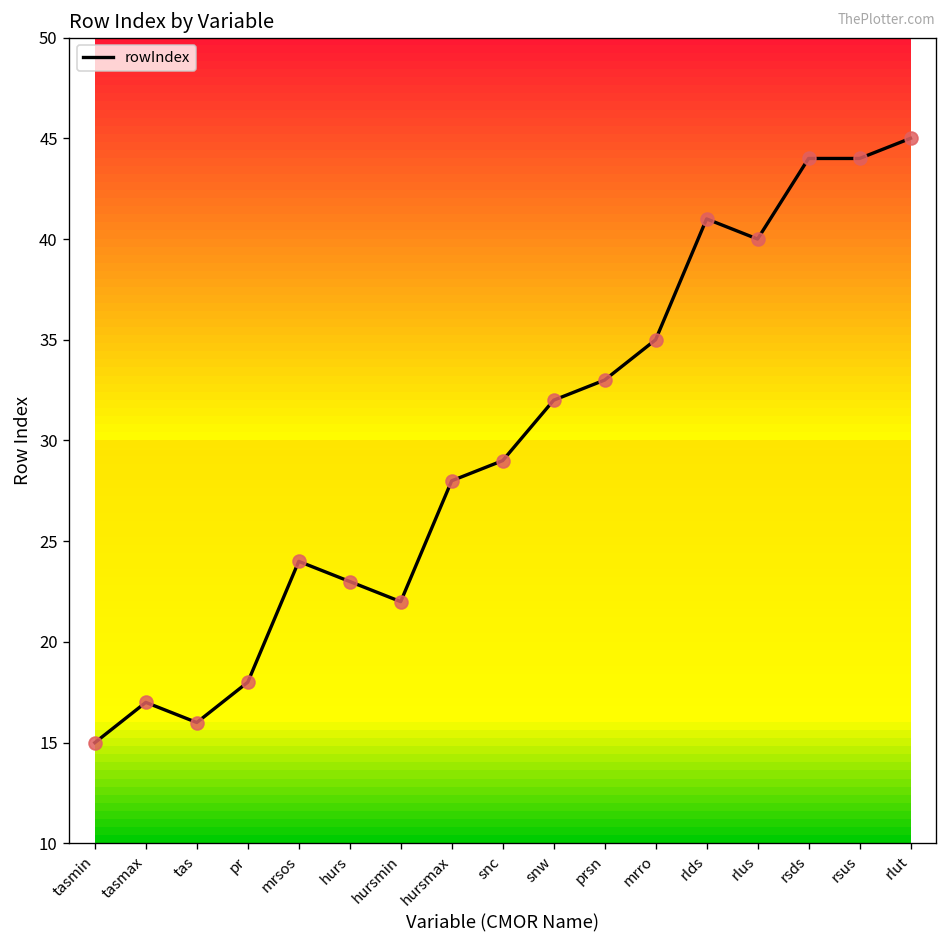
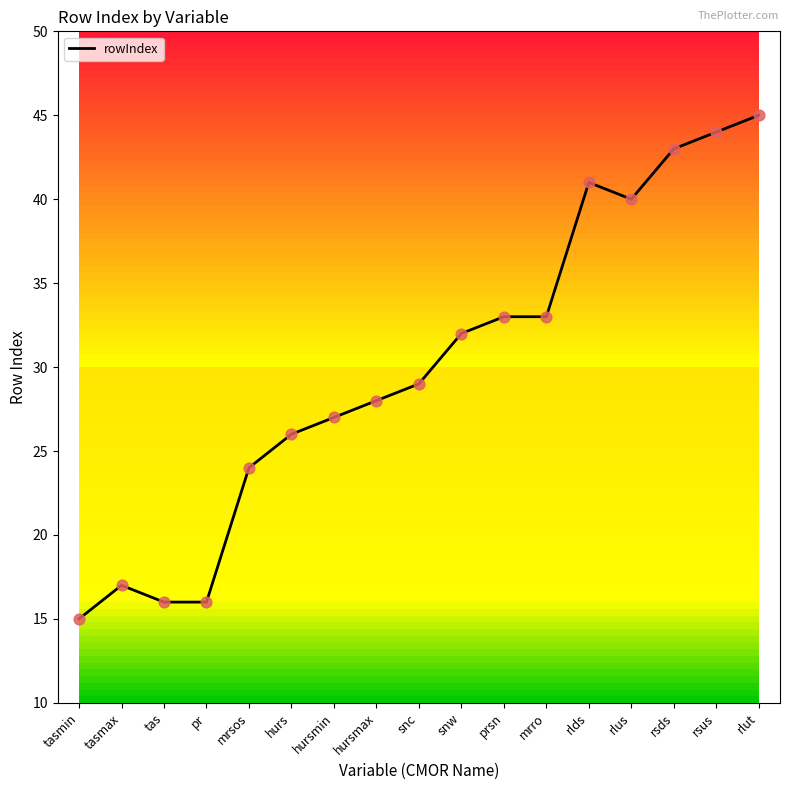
  {
    "tasmin": 15,
    "tasmax": 17,
    "tas": 16,
-   "pr": 18,
+   "pr": 16,
    "mrsos": 24,
-   "hurs": 23,
-   "hursmin": 22,
+   "hurs": 26,
+   "hursmin": 27,
    "hursmax": 28,
    "snc": 29,
    "snw": 32,
    "prsn": 33,
-   "mrro": 35,
+   "mrro": 33,
    "rlds": 41,
    "rlus": 40,
-   "rsds": 44,
+   "rsds": 43,
    "rsus": 44,
    "rlut": 45
  }
